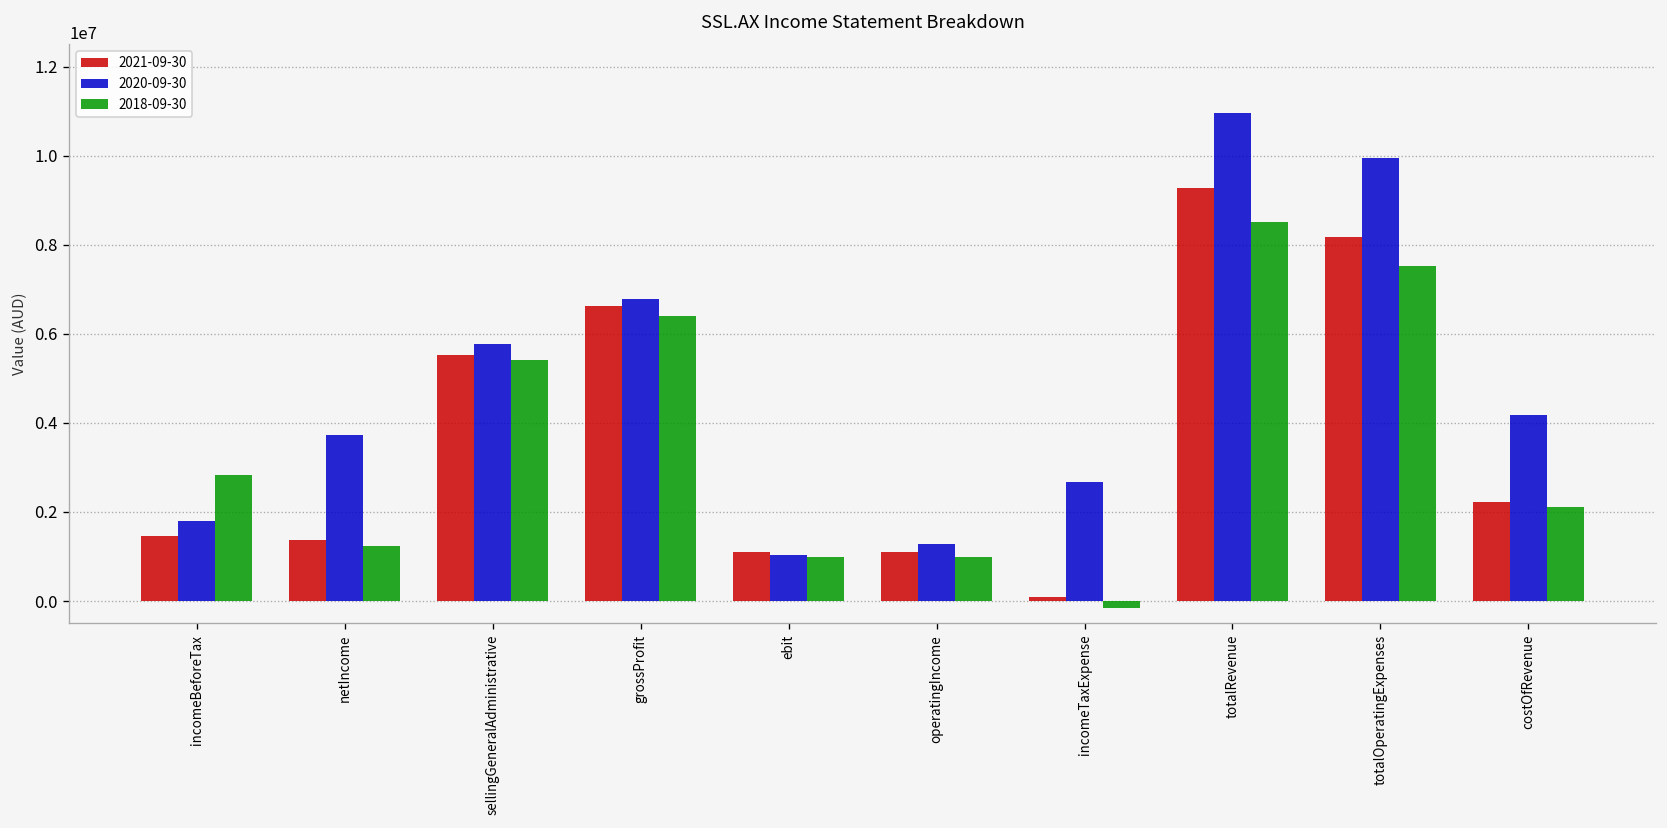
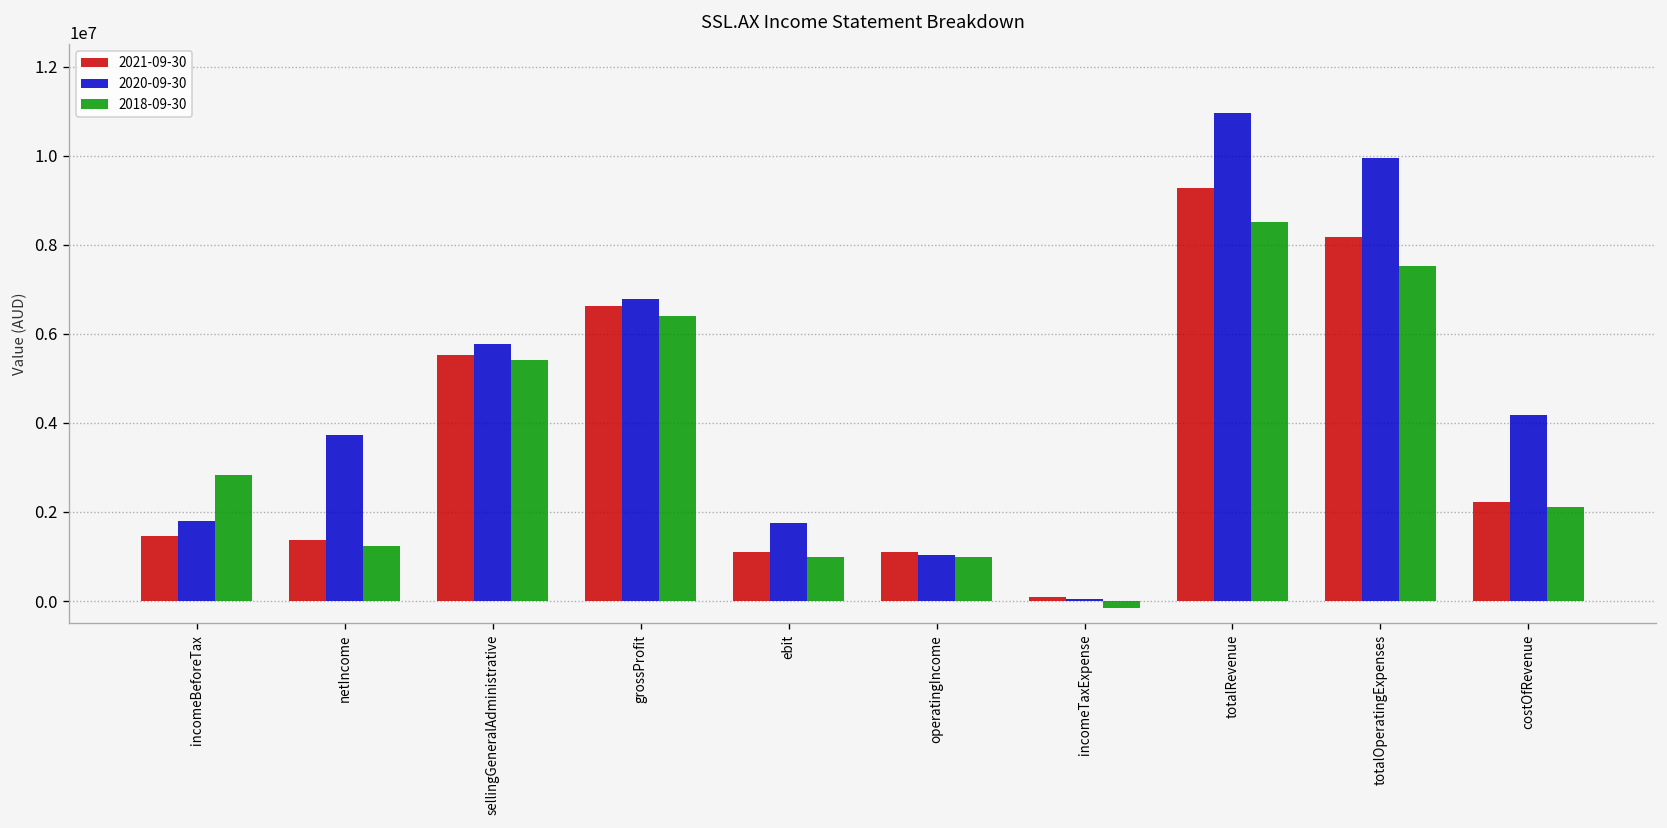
  {
    "2021-09-30": {
      "incomeBeforeTax": 1500000,
      "netIncome": 1400000,
      "sellingGeneralAdministrative": 5500000,
      "grossProfit": 6600000,
      "ebit": 1100000,
      "operatingIncome": 1100000,
      "incomeTaxExpense": 100000,
      "totalRevenue": 9300000,
      "totalOperatingExpenses": 8200000,
      "costOfRevenue": 2200000
    },
    "2020-09-30": {
      "incomeBeforeTax": 1800000,
      "netIncome": 3700000,
      "sellingGeneralAdministrative": 5800000,
      "grossProfit": 6800000,
-     "ebit": 1000000,
-     "operatingIncome": 1300000,
-     "incomeTaxExpense": 2700000,
+     "ebit": 1800000,
+     "operatingIncome": 1000000,
+     "incomeTaxExpense": 0,
      "totalRevenue": 11000000,
      "totalOperatingExpenses": 9900000,
      "costOfRevenue": 4200000
    },
    "2018-09-30": {
      "incomeBeforeTax": 2800000,
      "netIncome": 1200000,
      "sellingGeneralAdministrative": 5400000,
      "grossProfit": 6400000,
      "ebit": 1000000,
      "operatingIncome": 1000000,
      "incomeTaxExpense": -100000,
      "totalRevenue": 8500000,
      "totalOperatingExpenses": 7500000,
      "costOfRevenue": 2100000
    }
  }
